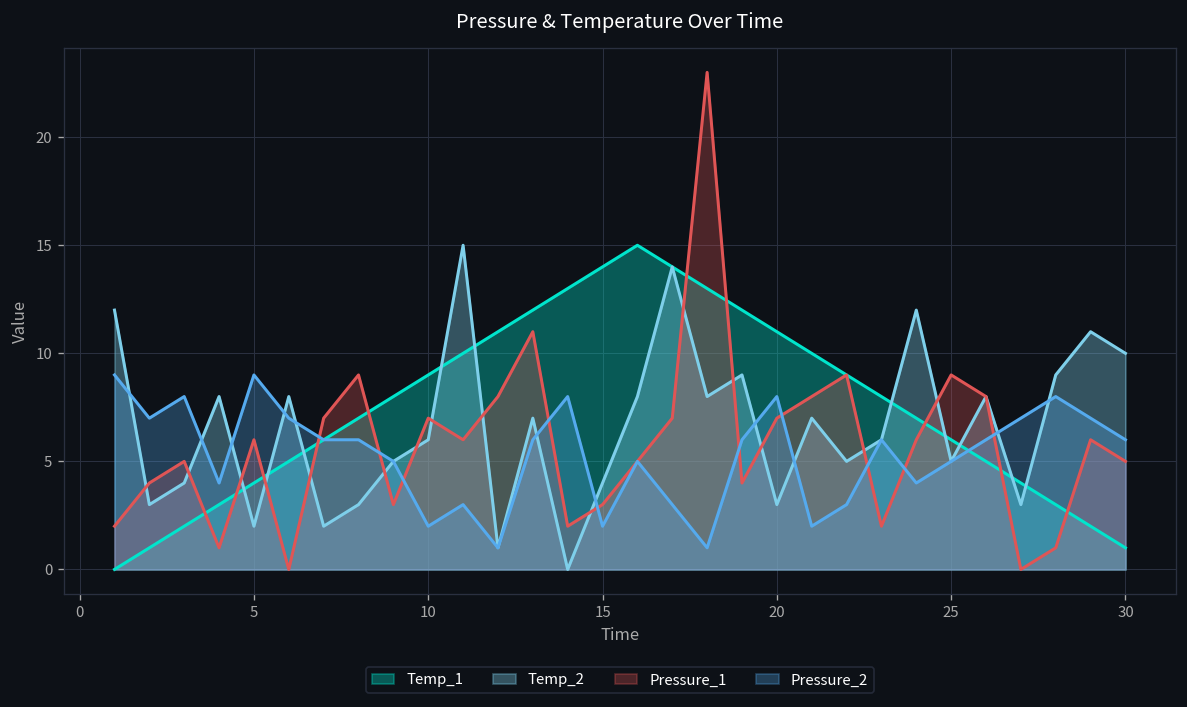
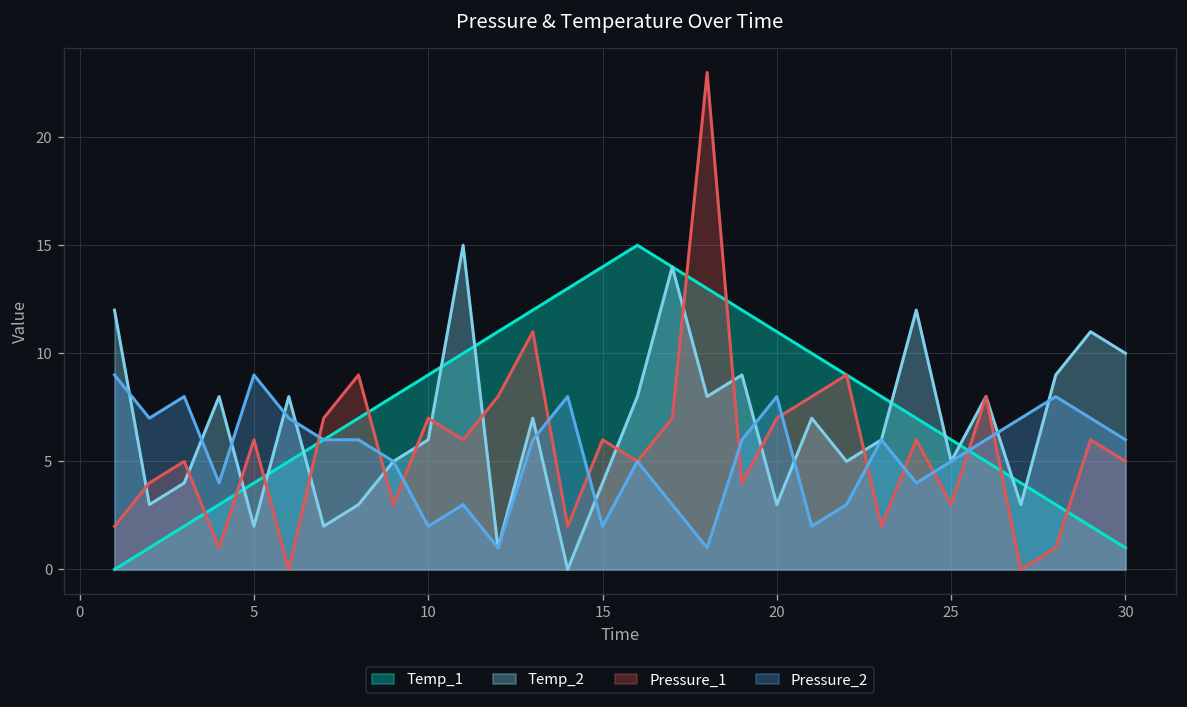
  {
    "Pressure_1": {
      "5": 6,
      "10": 7,
-     "15": 3,
+     "15": 6,
      "20": 7,
-     "25": 9,
+     "25": 3,
      "30": 5
    }
  }
